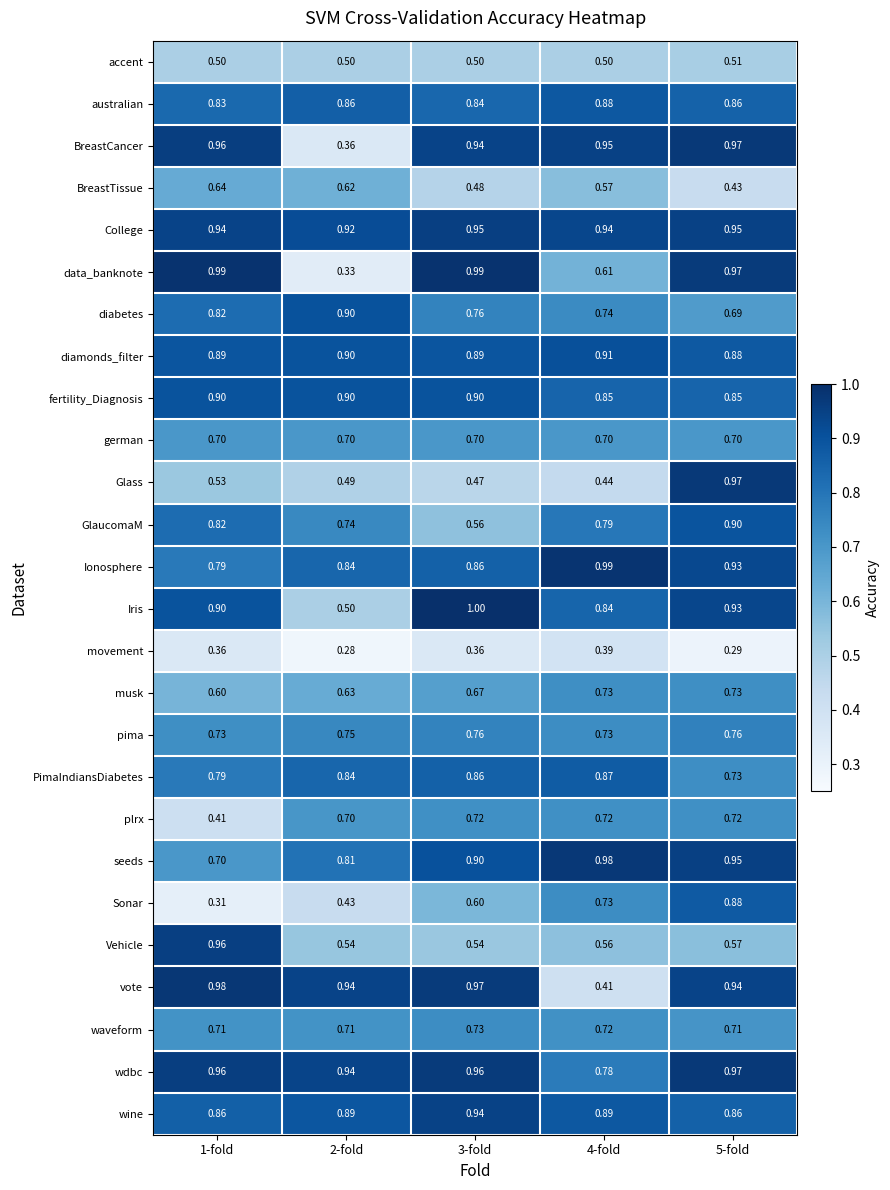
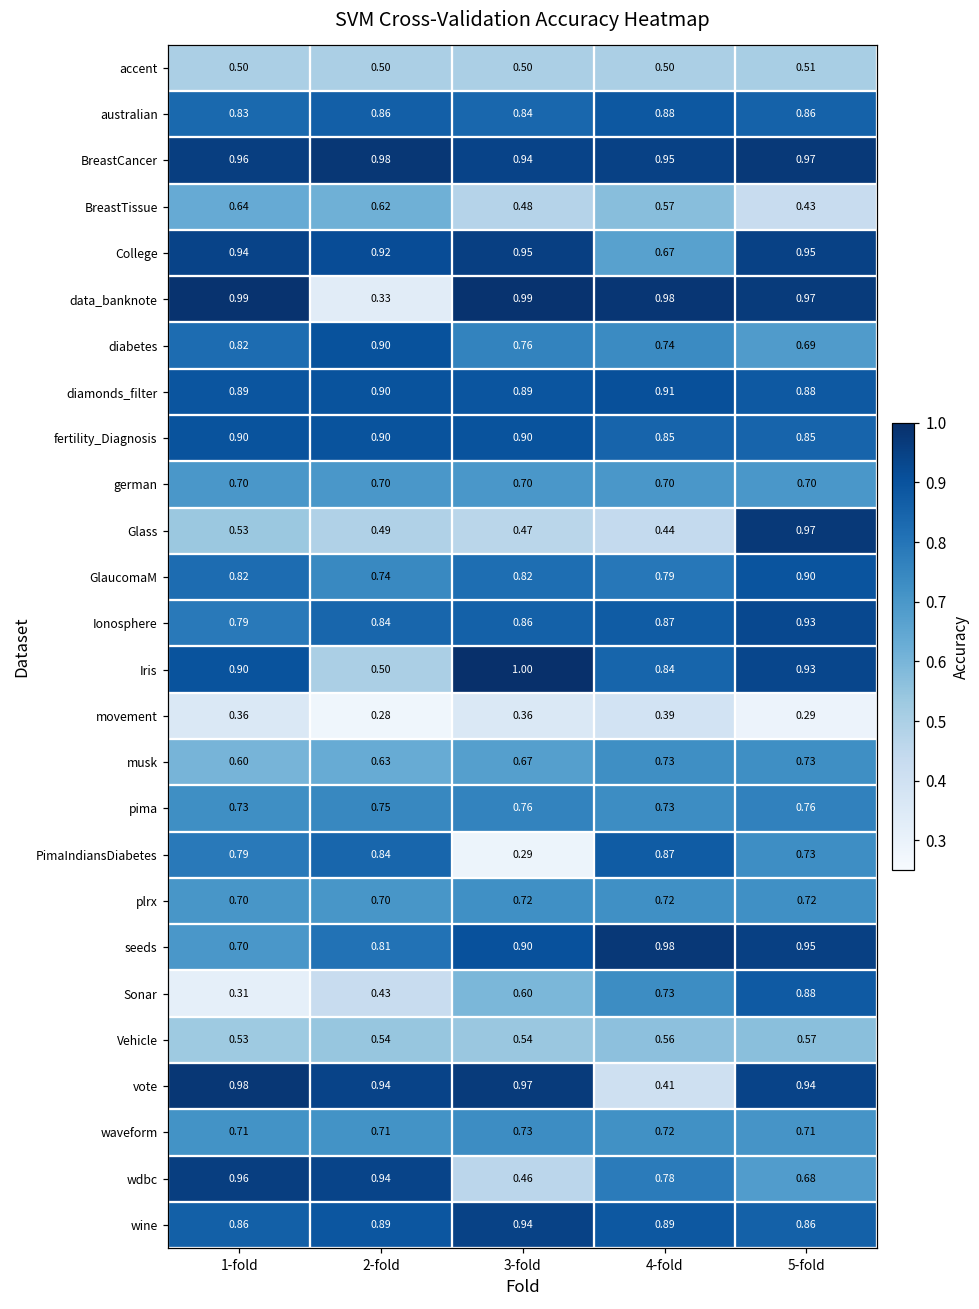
  {
    "accent": {
      "1-fold": 0.50,
      "2-fold": 0.50,
      "3-fold": 0.50,
      "4-fold": 0.50,
      "5-fold": 0.51
    },
    "australian": {
      "1-fold": 0.83,
      "2-fold": 0.86,
      "3-fold": 0.84,
      "4-fold": 0.88,
      "5-fold": 0.86
    },
    "BreastCancer": {
      "1-fold": 0.96,
-     "2-fold": 0.36,
+     "2-fold": 0.98,
      "3-fold": 0.94,
      "4-fold": 0.95,
      "5-fold": 0.97
    },
    "BreastTissue": {
      "1-fold": 0.64,
      "2-fold": 0.62,
      "3-fold": 0.48,
      "4-fold": 0.57,
      "5-fold": 0.43
    },
    "College": {
      "1-fold": 0.94,
      "2-fold": 0.92,
      "3-fold": 0.95,
-     "4-fold": 0.94,
+     "4-fold": 0.67,
      "5-fold": 0.95
    },
    "data_banknote": {
      "1-fold": 0.99,
      "2-fold": 0.33,
      "3-fold": 0.99,
-     "4-fold": 0.61,
+     "4-fold": 0.98,
      "5-fold": 0.97
    },
    "diabetes": {
      "1-fold": 0.82,
      "2-fold": 0.90,
      "3-fold": 0.76,
      "4-fold": 0.74,
      "5-fold": 0.69
    },
    "diamonds_filter": {
      "1-fold": 0.89,
      "2-fold": 0.90,
      "3-fold": 0.89,
      "4-fold": 0.91,
      "5-fold": 0.88
    },
    "fertility_Diagnosis": {
      "1-fold": 0.90,
      "2-fold": 0.90,
      "3-fold": 0.90,
      "4-fold": 0.85,
      "5-fold": 0.85
    },
    "german": {
      "1-fold": 0.70,
      "2-fold": 0.70,
      "3-fold": 0.70,
      "4-fold": 0.70,
      "5-fold": 0.70
    },
    "Glass": {
      "1-fold": 0.53,
      "2-fold": 0.49,
      "3-fold": 0.47,
      "4-fold": 0.44,
      "5-fold": 0.97
    },
    "GlaucomaM": {
      "1-fold": 0.82,
      "2-fold": 0.74,
-     "3-fold": 0.56,
+     "3-fold": 0.82,
      "4-fold": 0.79,
      "5-fold": 0.90
    },
    "Ionosphere": {
      "1-fold": 0.79,
      "2-fold": 0.84,
      "3-fold": 0.86,
-     "4-fold": 0.99,
+     "4-fold": 0.87,
      "5-fold": 0.93
    },
    "Iris": {
      "1-fold": 0.90,
      "2-fold": 0.50,
      "3-fold": 1.00,
      "4-fold": 0.84,
      "5-fold": 0.93
    },
    "movement": {
      "1-fold": 0.36,
      "2-fold": 0.28,
      "3-fold": 0.36,
      "4-fold": 0.39,
      "5-fold": 0.29
    },
    "musk": {
      "1-fold": 0.60,
      "2-fold": 0.63,
      "3-fold": 0.67,
      "4-fold": 0.73,
      "5-fold": 0.73
    },
    "pima": {
      "1-fold": 0.73,
      "2-fold": 0.75,
      "3-fold": 0.76,
      "4-fold": 0.73,
      "5-fold": 0.76
    },
    "PimaIndiansDiabetes": {
      "1-fold": 0.79,
      "2-fold": 0.84,
-     "3-fold": 0.86,
+     "3-fold": 0.29,
      "4-fold": 0.87,
      "5-fold": 0.73
    },
    "plrx": {
-     "1-fold": 0.41,
+     "1-fold": 0.70,
      "2-fold": 0.70,
      "3-fold": 0.72,
      "4-fold": 0.72,
      "5-fold": 0.72
    },
    "seeds": {
      "1-fold": 0.70,
      "2-fold": 0.81,
      "3-fold": 0.90,
      "4-fold": 0.98,
      "5-fold": 0.95
    },
    "Sonar": {
      "1-fold": 0.31,
      "2-fold": 0.43,
      "3-fold": 0.60,
      "4-fold": 0.73,
      "5-fold": 0.88
    },
    "Vehicle": {
-     "1-fold": 0.96,
+     "1-fold": 0.53,
      "2-fold": 0.54,
      "3-fold": 0.54,
      "4-fold": 0.56,
      "5-fold": 0.57
    },
    "vote": {
      "1-fold": 0.98,
      "2-fold": 0.94,
      "3-fold": 0.97,
      "4-fold": 0.41,
      "5-fold": 0.94
    },
    "waveform": {
      "1-fold": 0.71,
      "2-fold": 0.71,
      "3-fold": 0.73,
      "4-fold": 0.72,
      "5-fold": 0.71
    },
    "wdbc": {
      "1-fold": 0.96,
      "2-fold": 0.94,
-     "3-fold": 0.96,
+     "3-fold": 0.46,
      "4-fold": 0.78,
-     "5-fold": 0.97
+     "5-fold": 0.68
    },
    "wine": {
      "1-fold": 0.86,
      "2-fold": 0.89,
      "3-fold": 0.94,
      "4-fold": 0.89,
      "5-fold": 0.86
    }
  }
